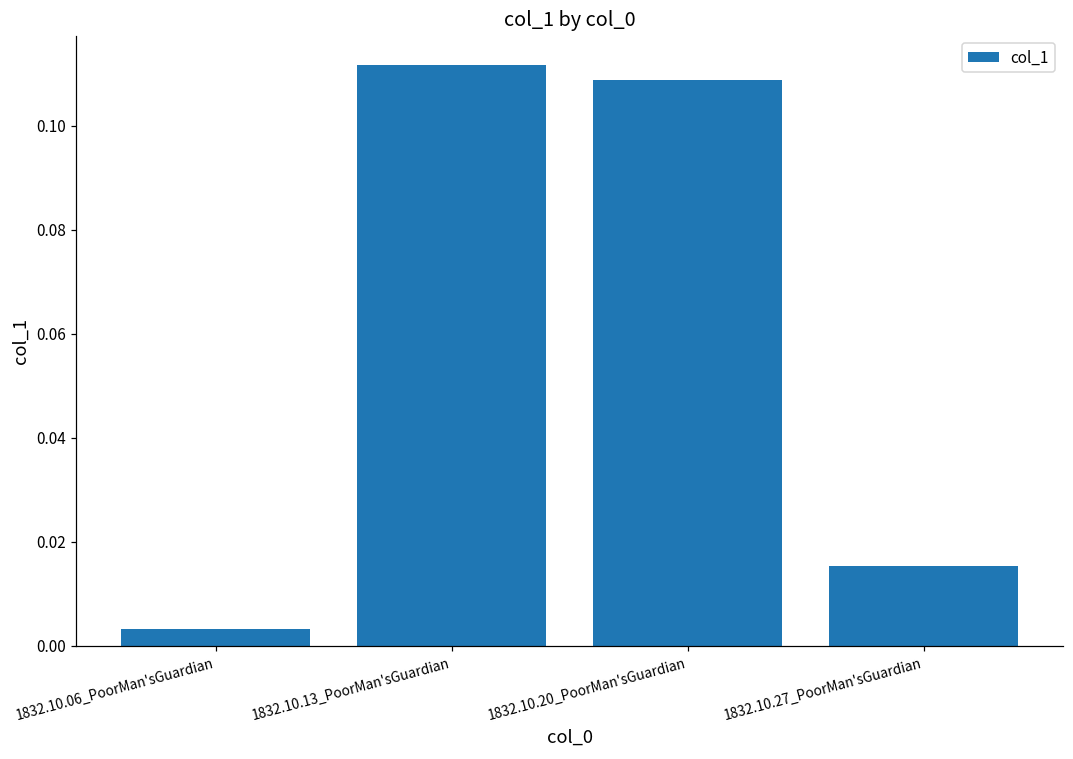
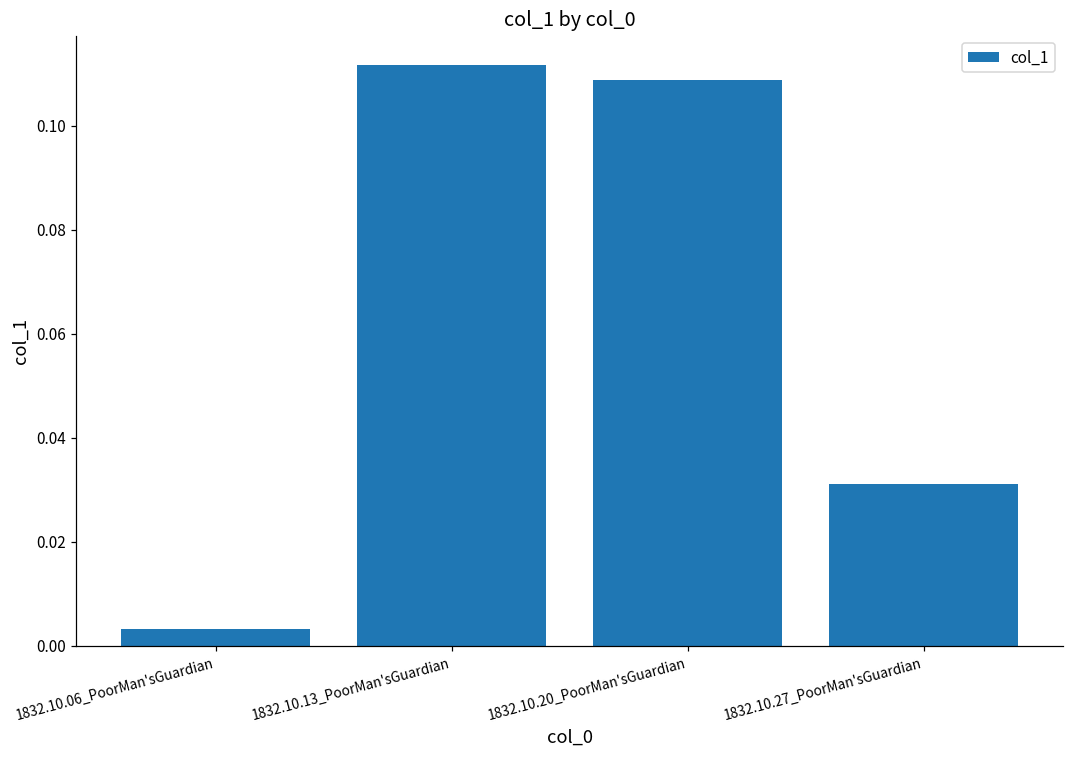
  {
    "1832.10.06_PoorMan'sGuardian": 0.003,
    "1832.10.13_PoorMan'sGuardian": 0.112,
    "1832.10.20_PoorMan'sGuardian": 0.109,
-   "1832.10.27_PoorMan'sGuardian": 0.015
+   "1832.10.27_PoorMan'sGuardian": 0.031
  }
